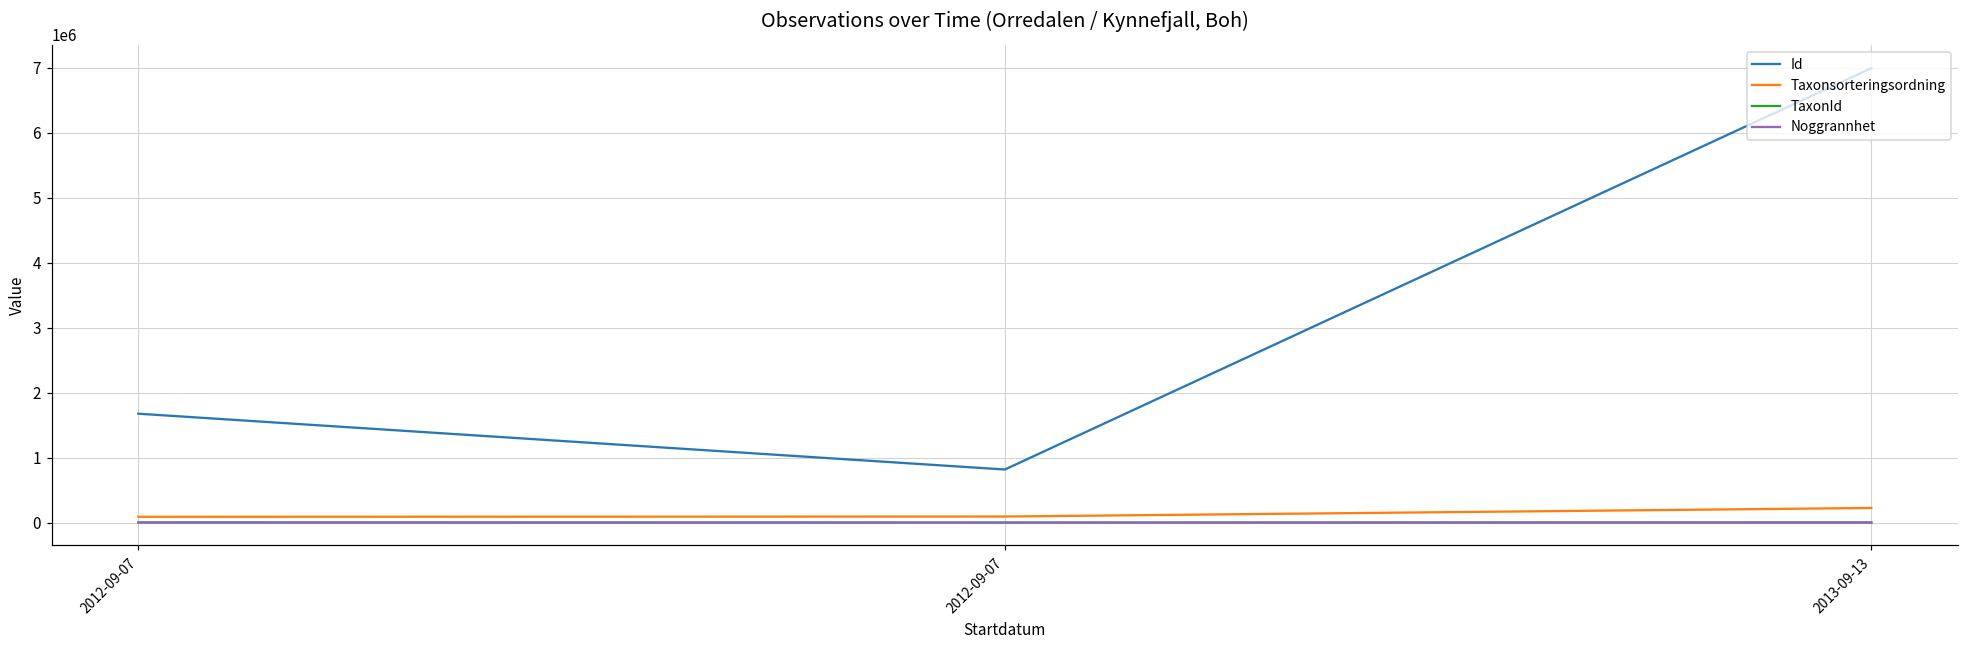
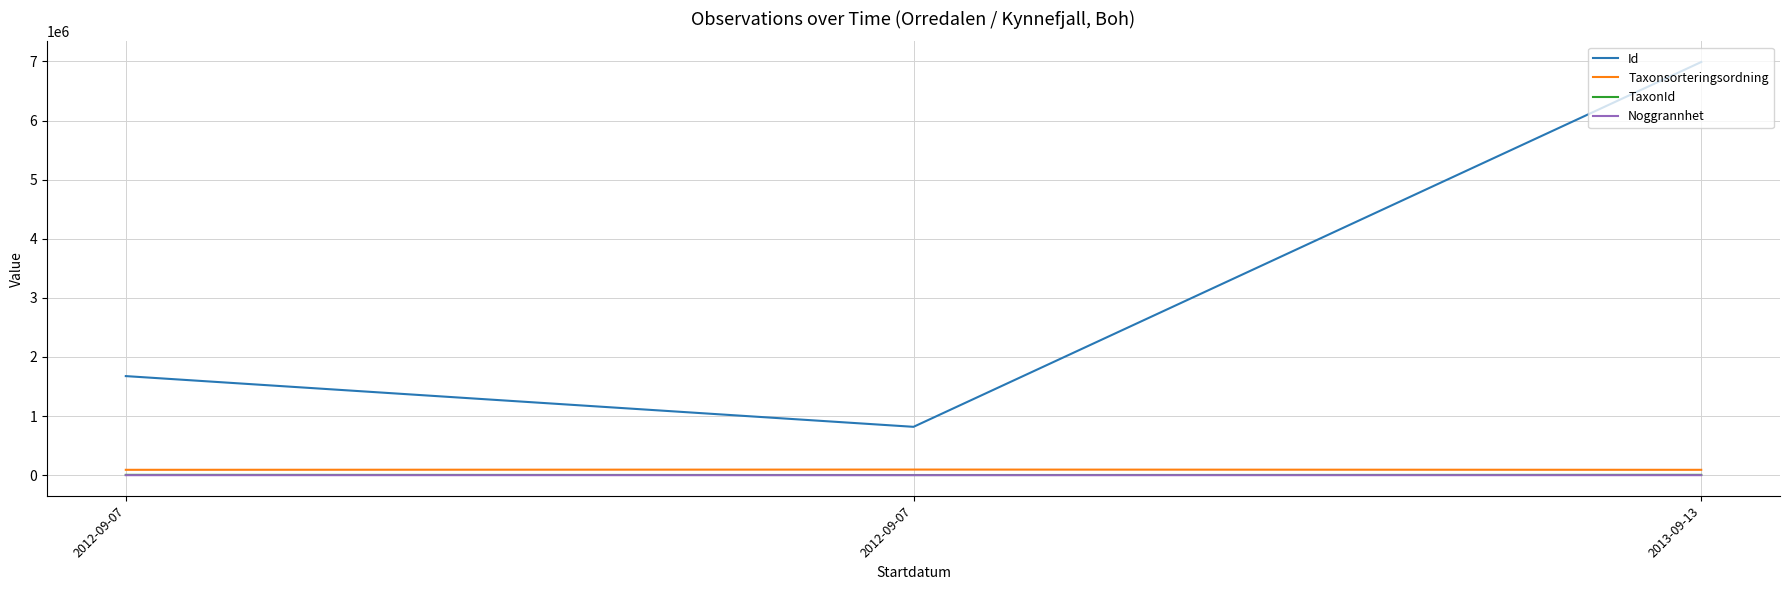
  {
    "Taxonsorteringsordning": {
-     "2013-09-13": 200000
+     "2013-09-13": 100000
    },
    "Noggrannhet": {
      "2013-09-13": 0
    }
  }
